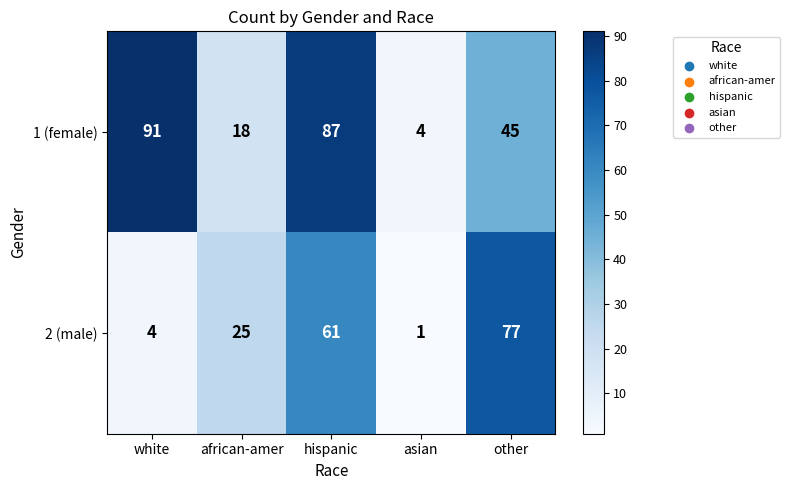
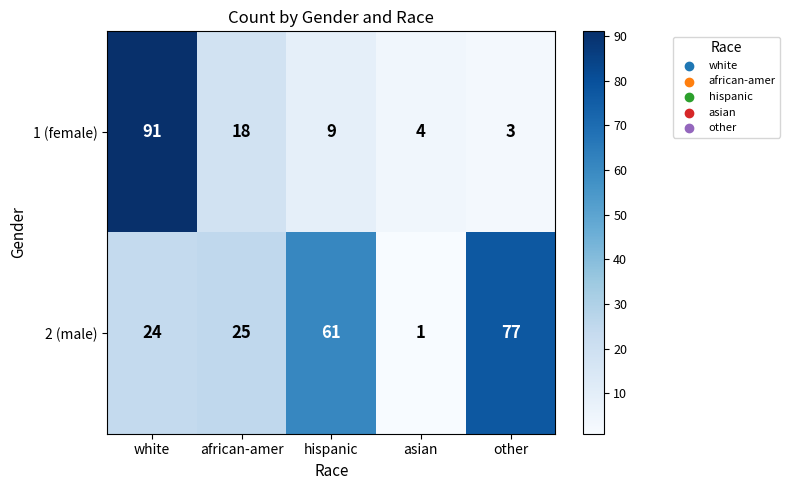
  {
    "1 (female)": {
      "white": 91,
      "african-amer": 18,
-     "hispanic": 87,
+     "hispanic": 9,
      "asian": 4,
-     "other": 45
+     "other": 3
    },
    "2 (male)": {
-     "white": 4,
+     "white": 24,
      "african-amer": 25,
      "hispanic": 61,
      "asian": 1,
      "other": 77
    }
  }
